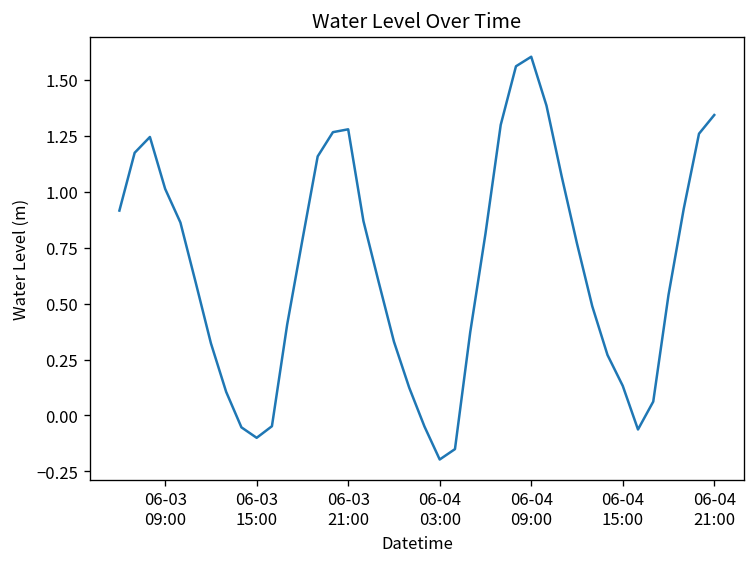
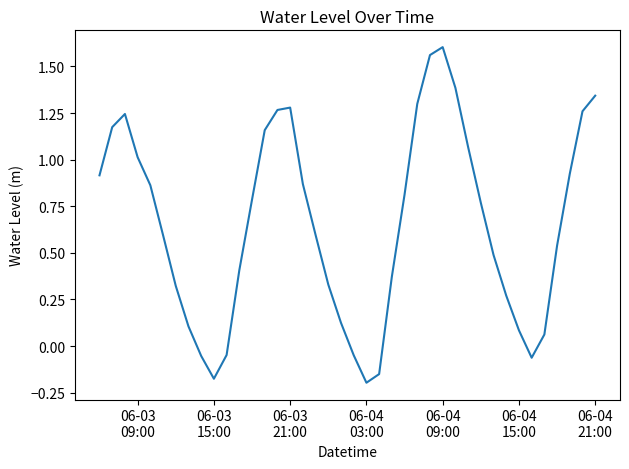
  {
    "06-03 09:00": 1.01,
-   "06-03 15:00": -0.10,
+   "06-03 15:00": -0.18,
    "06-03 21:00": 1.28,
    "06-04 03:00": -0.20,
    "06-04 09:00": 1.60,
-   "06-04 15:00": 0.13,
+   "06-04 15:00": 0.08,
    "06-04 21:00": 1.34
  }
